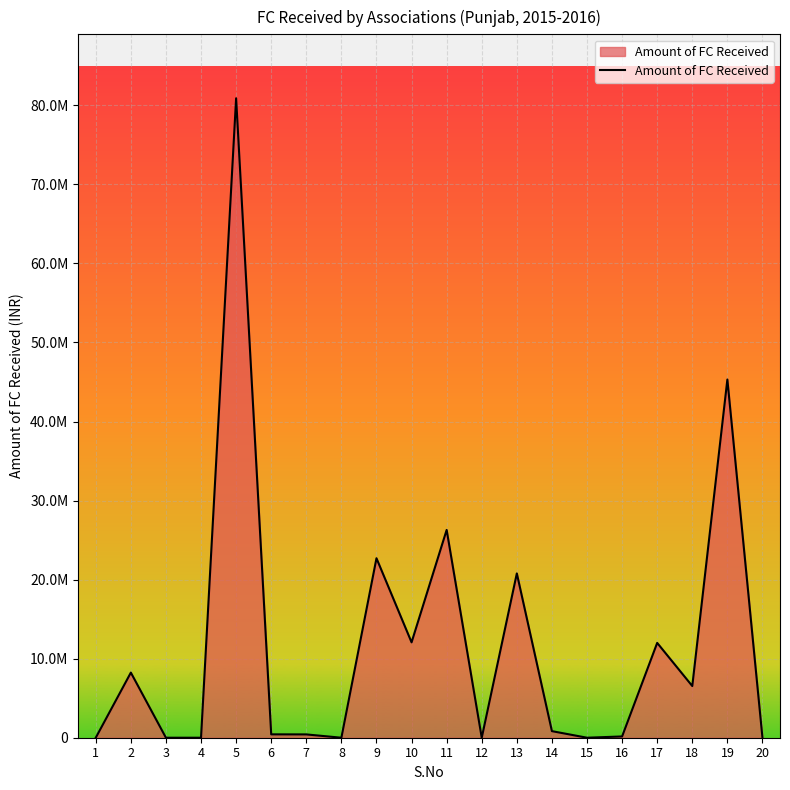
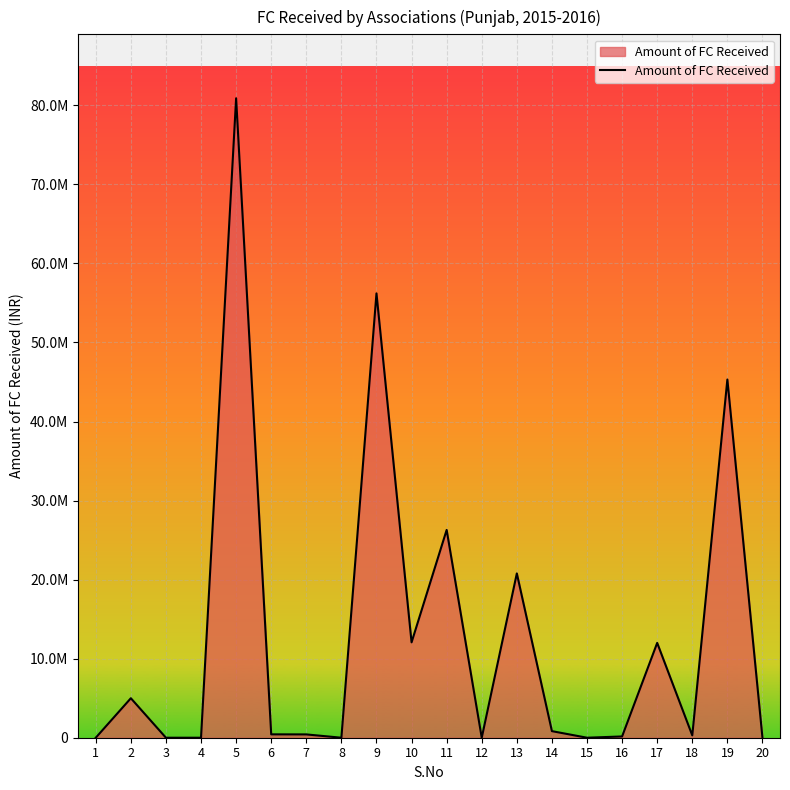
  {
    "1": 0,
-   "2": 8000000,
+   "2": 5000000,
    "3": 0,
    "4": 0,
    "5": 81000000,
    "6": 0,
    "7": 0,
    "8": 0,
-   "9": 23000000,
+   "9": 56000000,
    "10": 12000000,
    "11": 26000000,
    "12": 0,
    "13": 21000000,
    "14": 1000000,
    "15": 0,
    "16": 0,
    "17": 12000000,
-   "18": 7000000,
+   "18": 0,
    "19": 45000000,
    "20": 0
  }
